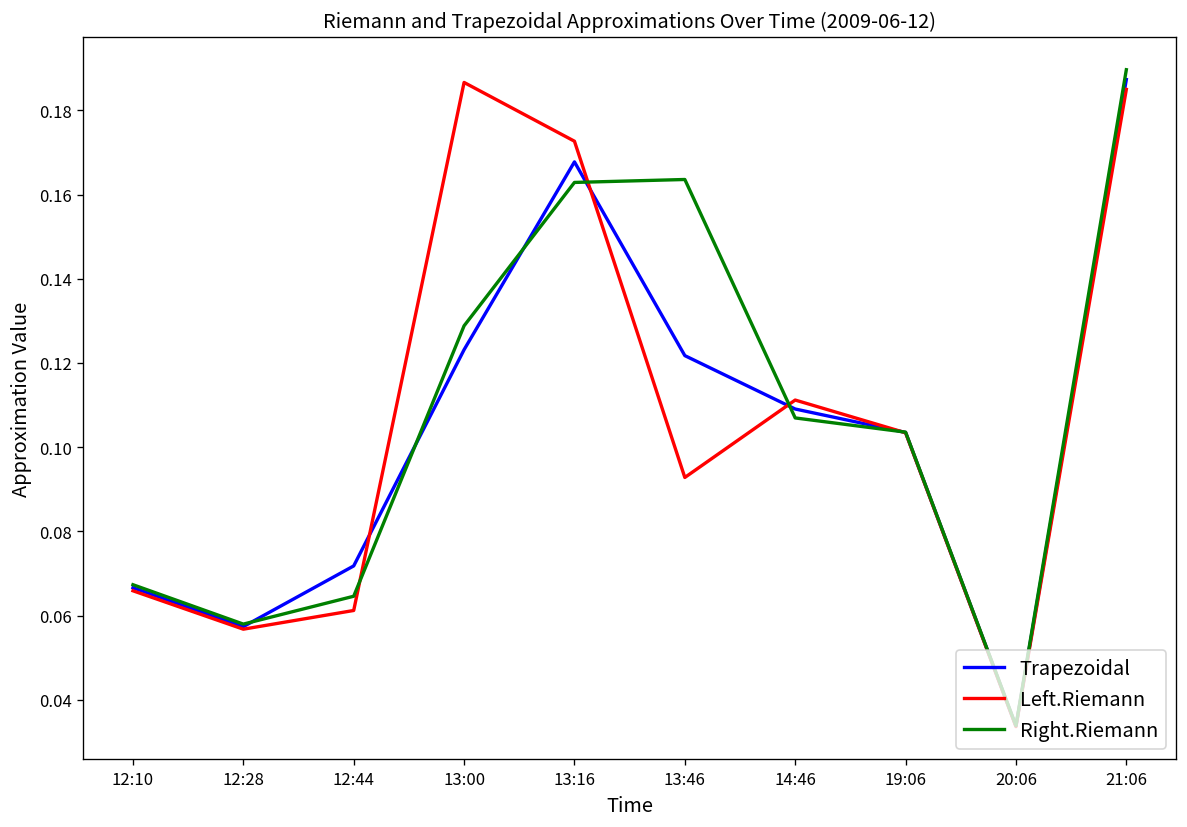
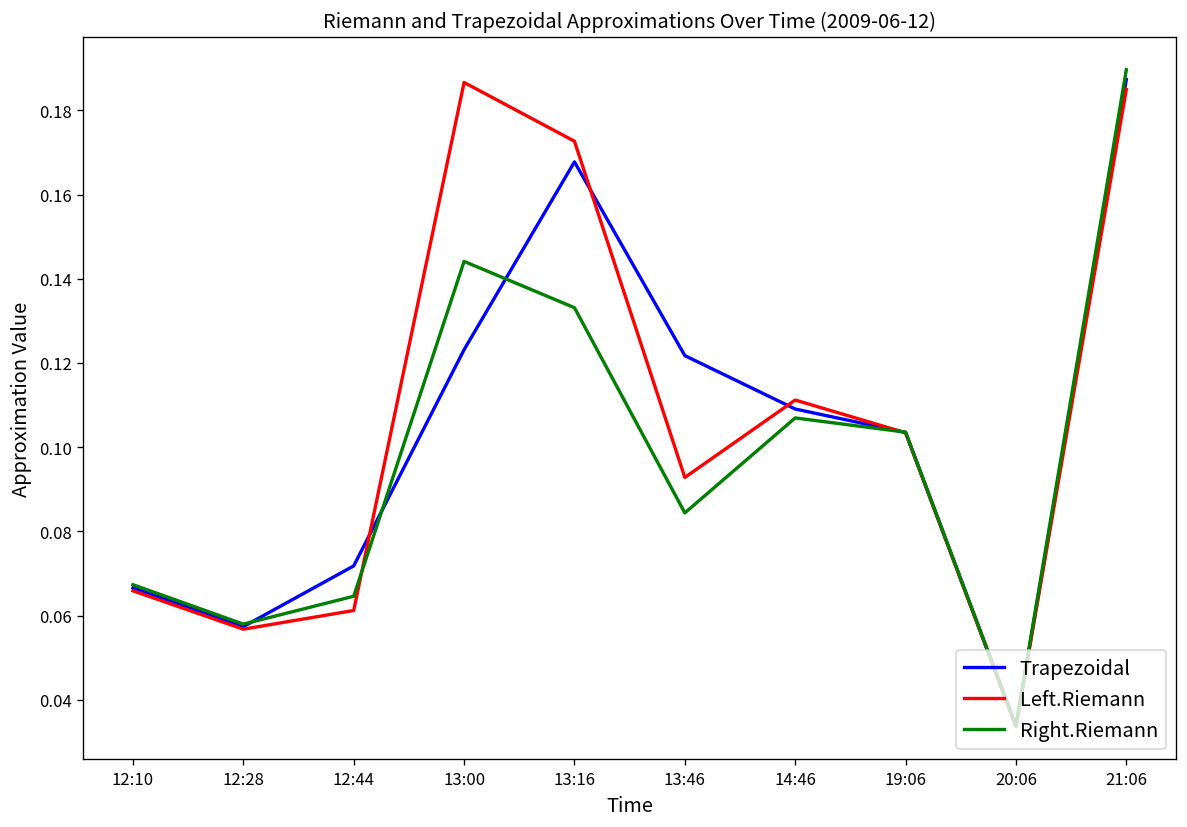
  {
    "Trapezoidal": {
      "12:44": 0.072,
      "13:00": 0.123,
      "13:16": 0.168,
      "13:46": 0.122,
      "14:46": 0.109,
      "21:06": 0.187
    },
    "Left.Riemann": {
      "12:44": 0.061,
      "13:00": 0.187,
      "13:16": 0.173,
      "13:46": 0.093,
      "14:46": 0.111,
      "21:06": 0.185
    },
    "Right.Riemann": {
      "12:44": 0.065,
-     "13:00": 0.129,
-     "13:16": 0.163,
-     "13:46": 0.164,
+     "13:00": 0.144,
+     "13:16": 0.133,
+     "13:46": 0.084,
      "14:46": 0.107,
      "21:06": 0.190
    }
  }
